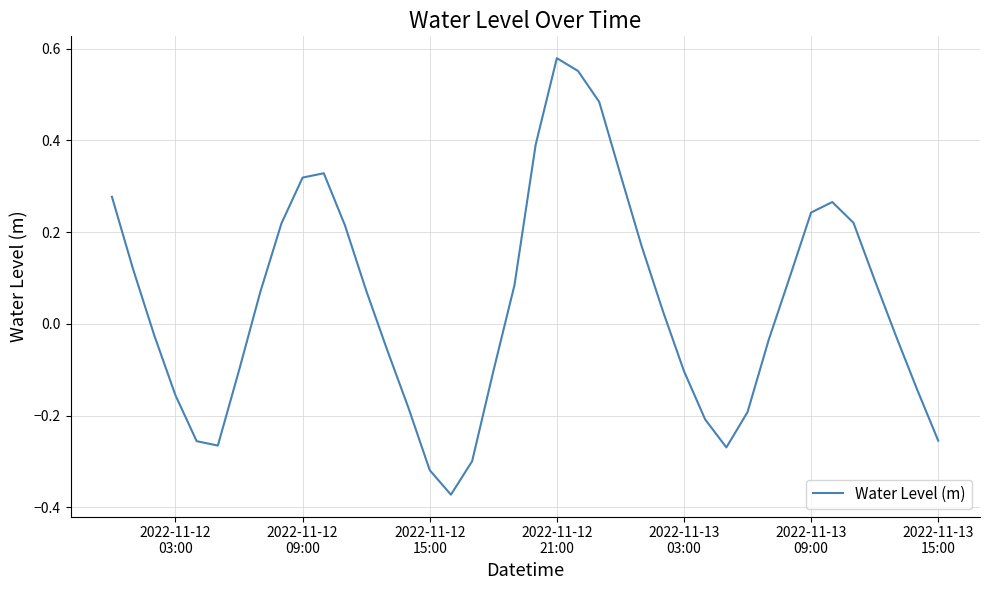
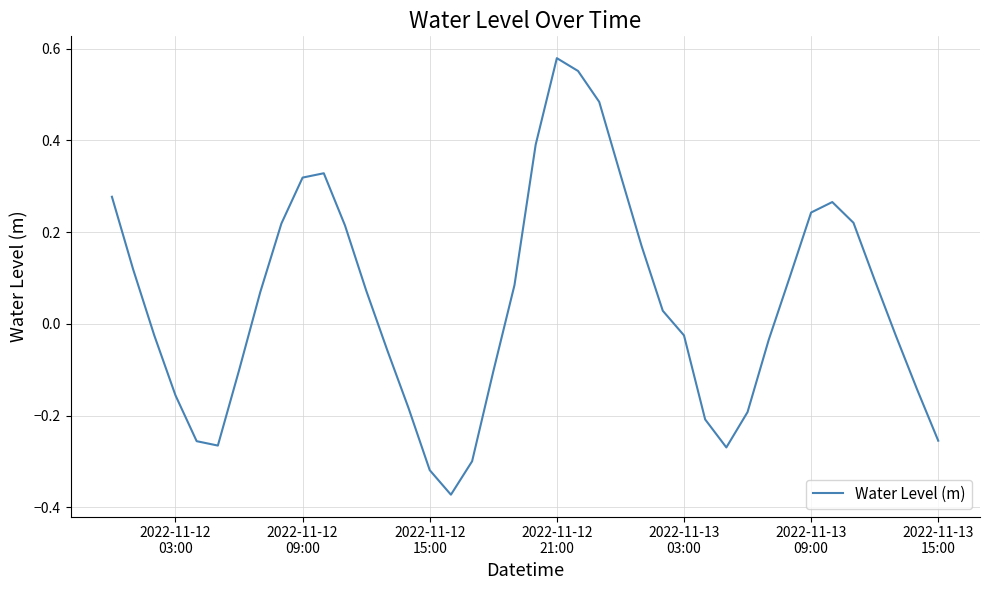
  {
    "2022-11-12 03:00": -0.16,
    "2022-11-12 09:00": 0.32,
    "2022-11-12 15:00": -0.32,
    "2022-11-12 21:00": 0.58,
-   "2022-11-13 03:00": -0.10,
+   "2022-11-13 03:00": -0.03,
    "2022-11-13 09:00": 0.24,
    "2022-11-13 15:00": -0.25
  }
